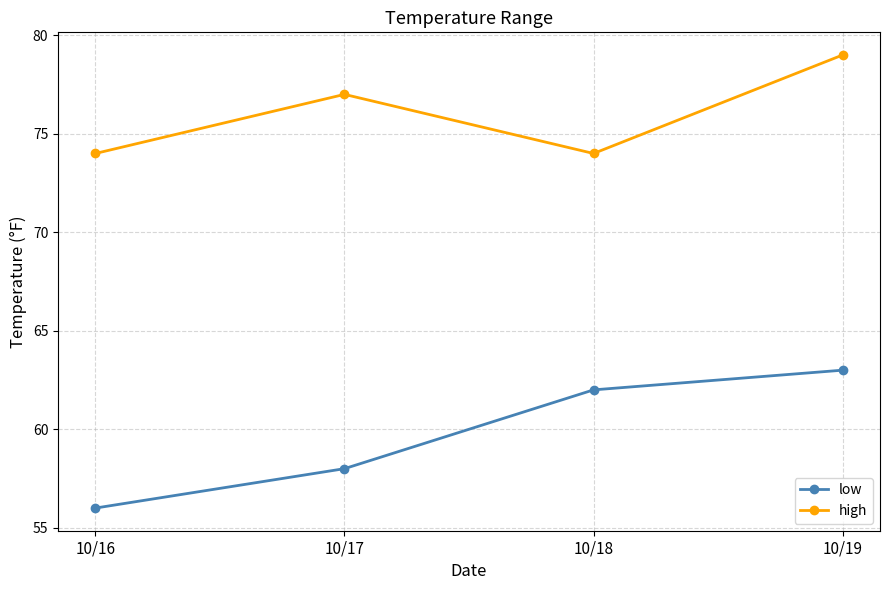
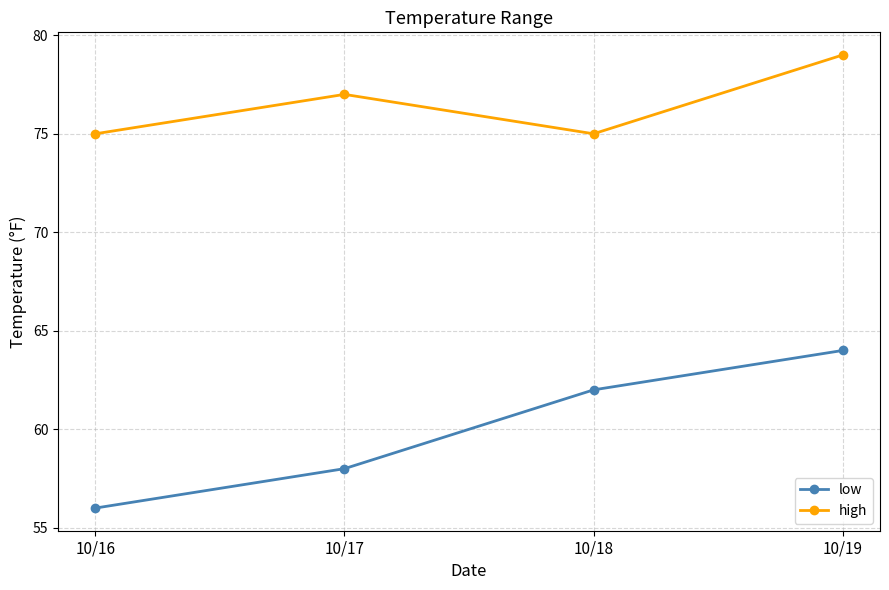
  {
    "low": {
      "10/16": 56,
      "10/17": 58,
      "10/18": 62,
-     "10/19": 63
+     "10/19": 64
    },
    "high": {
-     "10/16": 74,
+     "10/16": 75,
      "10/17": 77,
-     "10/18": 74,
+     "10/18": 75,
      "10/19": 79
    }
  }
